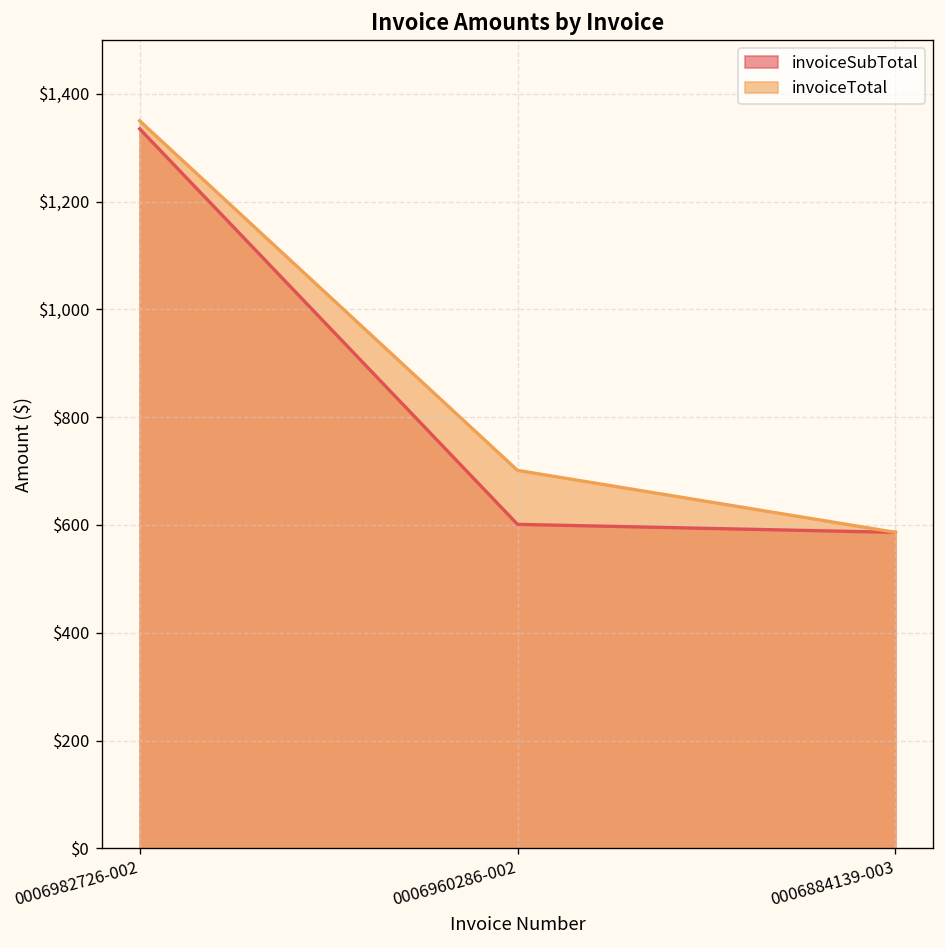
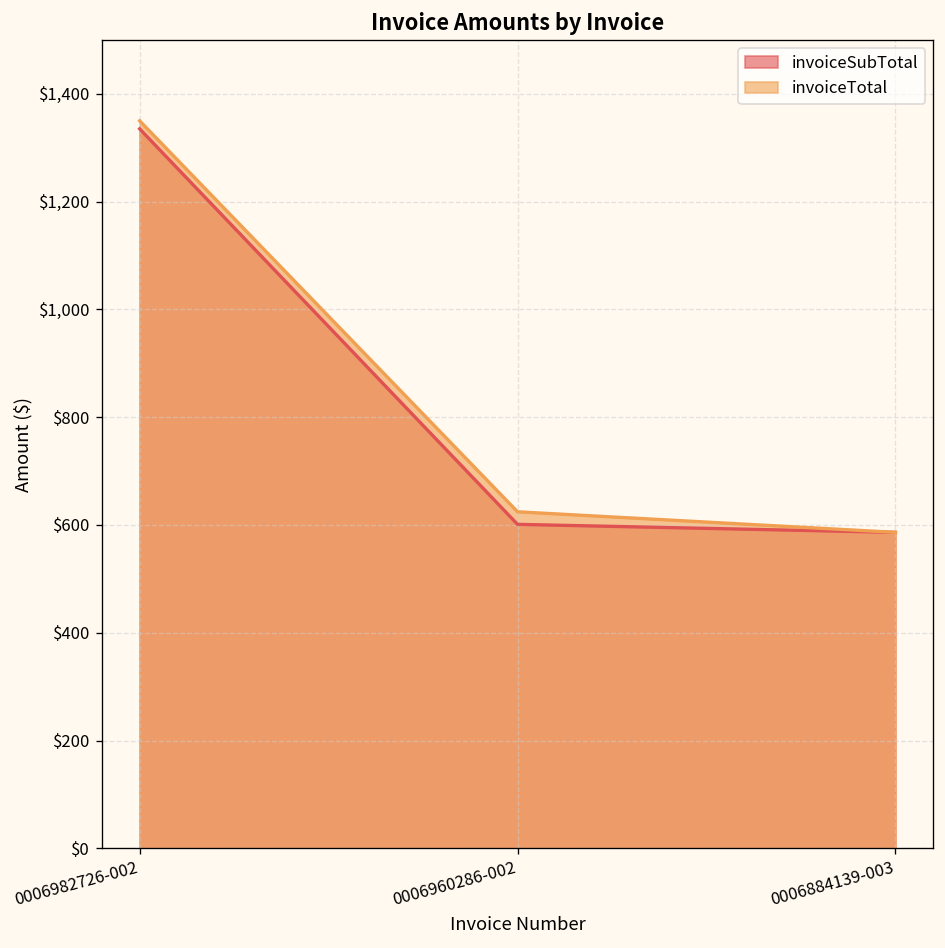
  {
    "invoiceSubTotal": {
      "0006982726-002": "$1,340",
      "0006960286-002": "$600"
    },
    "invoiceTotal": {
      "0006982726-002": "$1,350",
-     "0006960286-002": "$700"
+     "0006960286-002": "$620"
    }
  }
